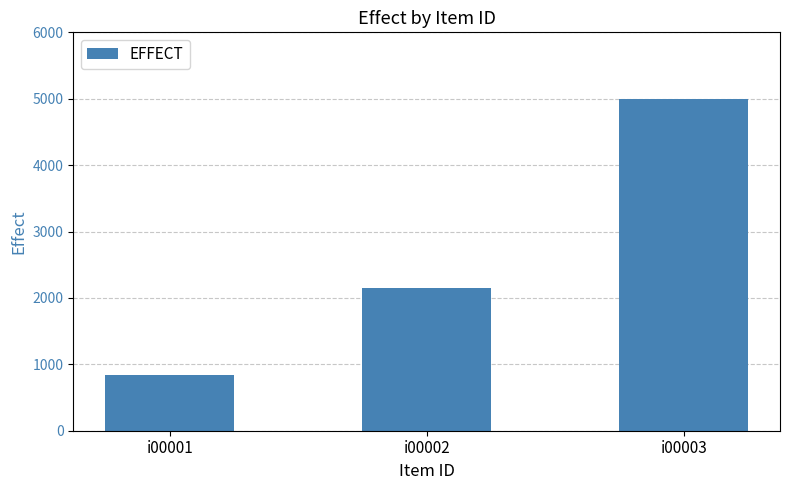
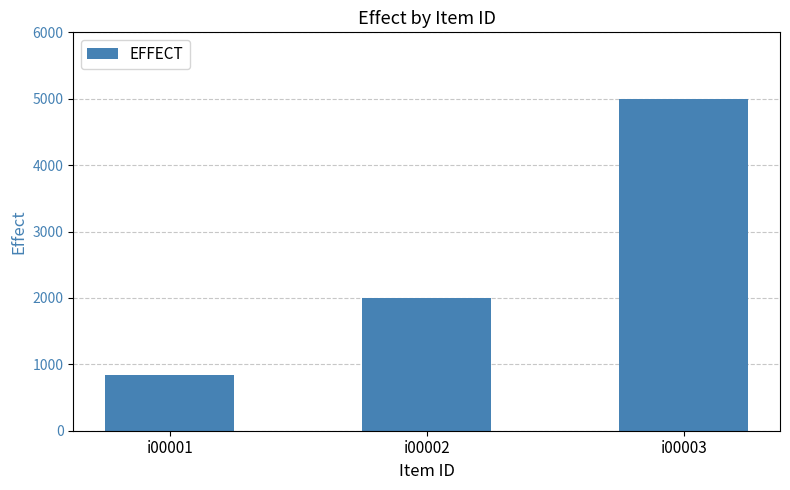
  {
    "i00001": 800,
-   "i00002": 2200,
+   "i00002": 2000,
    "i00003": 5000
  }
